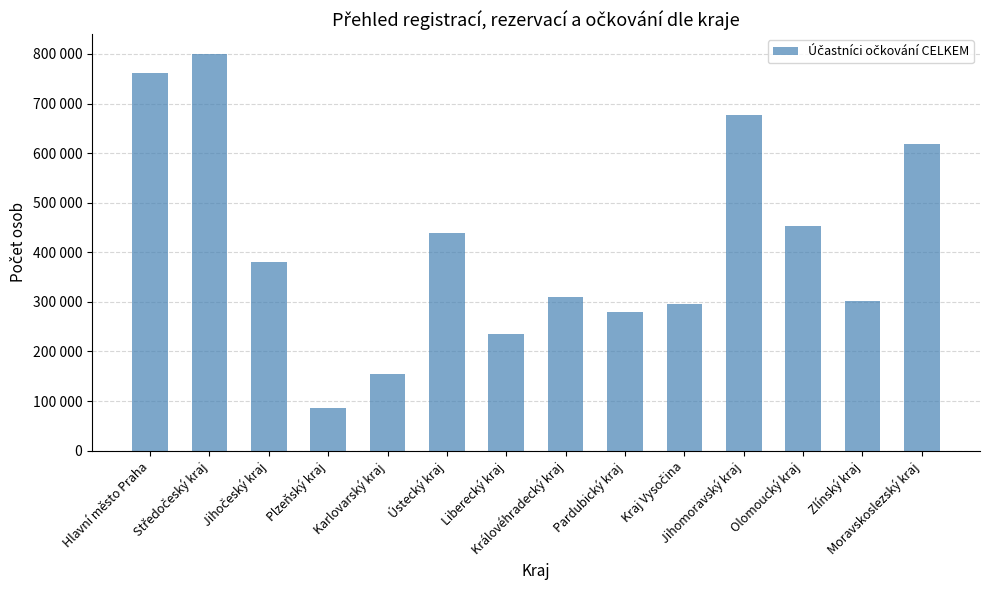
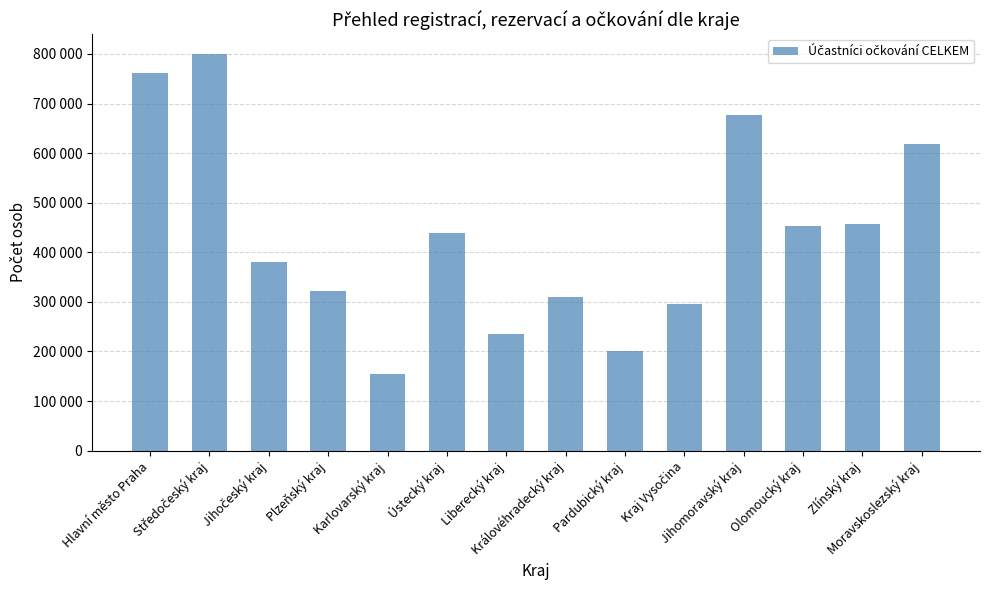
  {
    "Hlavní město Praha": 760000,
    "Středočeský kraj": 800000,
    "Jihočeský kraj": 380000,
-   "Plzeňský kraj": 90000,
+   "Plzeňský kraj": 320000,
    "Karlovarský kraj": 160000,
    "Ústecký kraj": 440000,
    "Liberecký kraj": 240000,
    "Královéhradecký kraj": 310000,
-   "Pardubický kraj": 280000,
+   "Pardubický kraj": 200000,
    "Kraj Vysočina": 300000,
    "Jihomoravský kraj": 680000,
    "Olomoucký kraj": 450000,
-   "Zlínský kraj": 300000,
+   "Zlínský kraj": 460000,
    "Moravskoslezský kraj": 620000
  }
